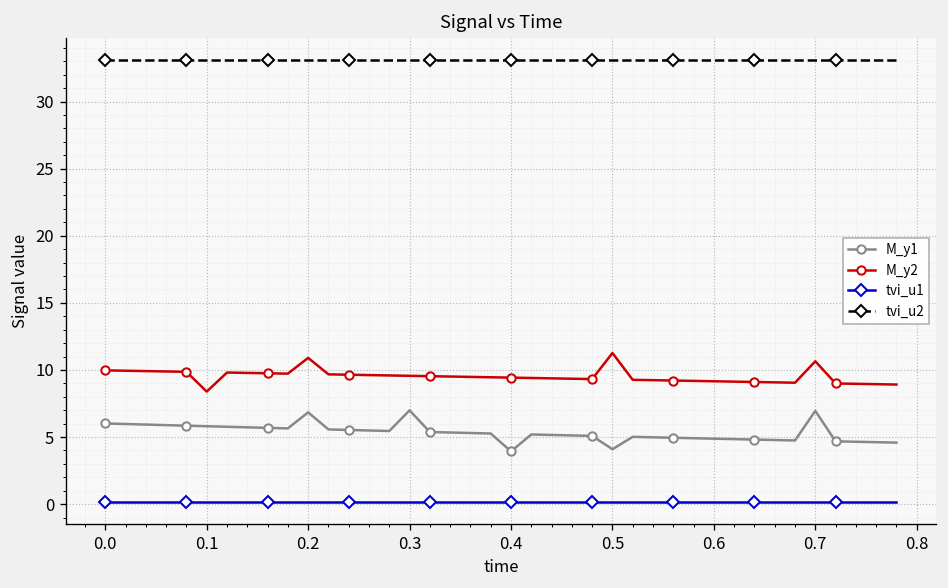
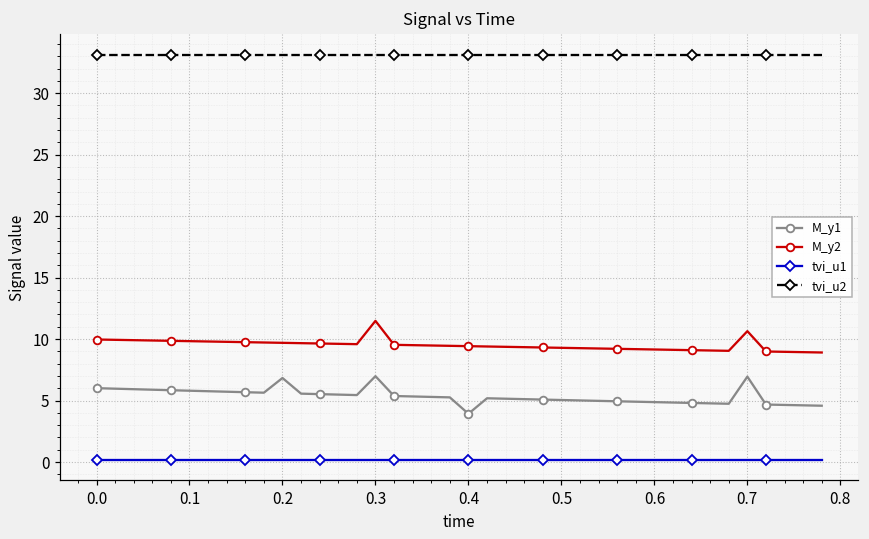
  {
    "M_y1": {
      "0.0": 6.0,
      "0.1": 5.8,
      "0.2": 6.8,
      "0.3": 7.0,
      "0.4": 3.9,
-     "0.5": 4.1,
+     "0.5": 5.0,
      "0.6": 4.9,
      "0.7": 6.9
    },
    "M_y2": {
      "0.0": 10.0,
-     "0.1": 8.4,
-     "0.2": 10.9,
-     "0.3": 9.6,
+     "0.1": 9.8,
+     "0.2": 9.7,
+     "0.3": 11.5,
      "0.4": 9.4,
-     "0.5": 11.3,
+     "0.5": 9.3,
      "0.6": 9.2,
      "0.7": 10.6
    },
    "tvi_u1": {
      "0.0": 0.2,
      "0.1": 0.2,
      "0.2": 0.2,
      "0.3": 0.2,
      "0.4": 0.2,
      "0.5": 0.2,
      "0.6": 0.2,
      "0.7": 0.2
    },
    "tvi_u2": {
      "0.0": 33.1,
      "0.1": 33.1,
      "0.2": 33.1,
      "0.3": 33.1,
      "0.4": 33.1,
      "0.5": 33.1,
      "0.6": 33.1,
      "0.7": 33.1
    }
  }
